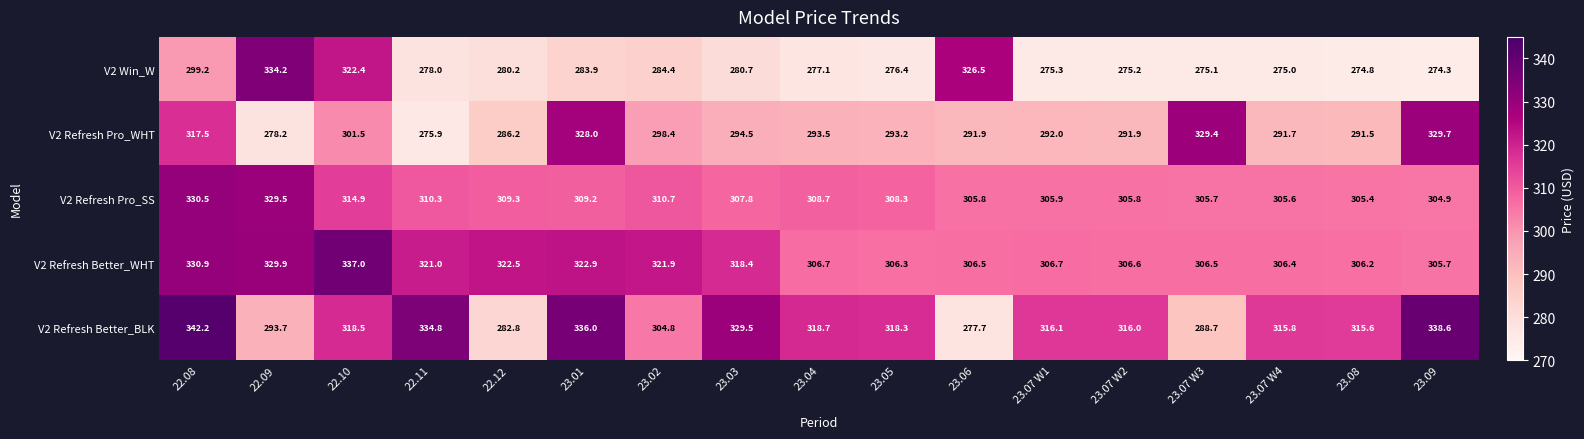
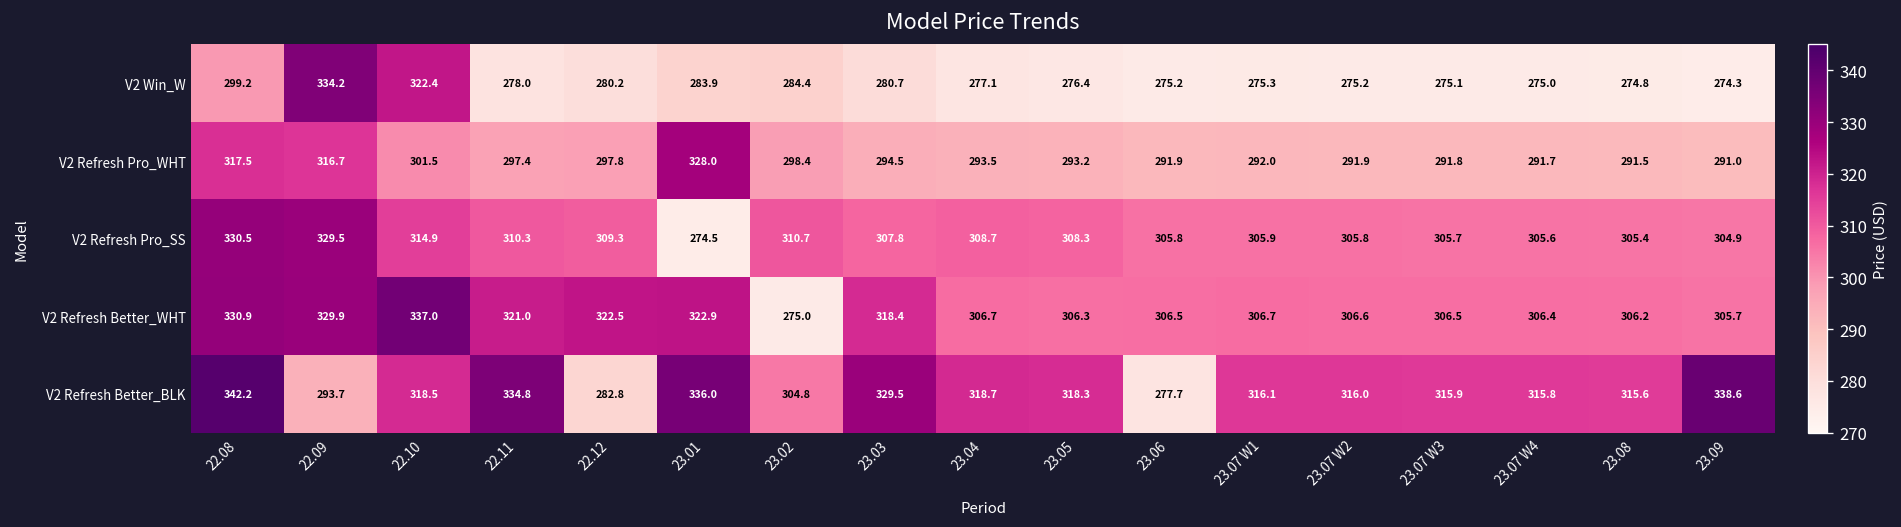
  {
    "V2 Win_W": {
      "22.08": 299.2,
      "22.09": 334.2,
      "22.10": 322.4,
      "22.11": 278.0,
      "22.12": 280.2,
      "23.01": 283.9,
      "23.02": 284.4,
      "23.03": 280.7,
      "23.04": 277.1,
      "23.05": 276.4,
-     "23.06": 326.5,
+     "23.06": 275.2,
      "23.07 W1": 275.3,
      "23.07 W2": 275.2,
      "23.07 W3": 275.1,
      "23.07 W4": 275.0,
      "23.08": 274.8,
      "23.09": 274.3
    },
    "V2 Refresh Pro_WHT": {
      "22.08": 317.5,
-     "22.09": 278.2,
+     "22.09": 316.7,
      "22.10": 301.5,
-     "22.11": 275.9,
-     "22.12": 286.2,
+     "22.11": 297.4,
+     "22.12": 297.8,
      "23.01": 328.0,
      "23.02": 298.4,
      "23.03": 294.5,
      "23.04": 293.5,
      "23.05": 293.2,
      "23.06": 291.9,
      "23.07 W1": 292.0,
      "23.07 W2": 291.9,
-     "23.07 W3": 329.4,
+     "23.07 W3": 291.8,
      "23.07 W4": 291.7,
      "23.08": 291.5,
-     "23.09": 329.7
+     "23.09": 291.0
    },
    "V2 Refresh Pro_SS": {
      "22.08": 330.5,
      "22.09": 329.5,
      "22.10": 314.9,
      "22.11": 310.3,
      "22.12": 309.3,
-     "23.01": 309.2,
+     "23.01": 274.5,
      "23.02": 310.7,
      "23.03": 307.8,
      "23.04": 308.7,
      "23.05": 308.3,
      "23.06": 305.8,
      "23.07 W1": 305.9,
      "23.07 W2": 305.8,
      "23.07 W3": 305.7,
      "23.07 W4": 305.6,
      "23.08": 305.4,
      "23.09": 304.9
    },
    "V2 Refresh Better_WHT": {
      "22.08": 330.9,
      "22.09": 329.9,
      "22.10": 337.0,
      "22.11": 321.0,
      "22.12": 322.5,
      "23.01": 322.9,
-     "23.02": 321.9,
+     "23.02": 275.0,
      "23.03": 318.4,
      "23.04": 306.7,
      "23.05": 306.3,
      "23.06": 306.5,
      "23.07 W1": 306.7,
      "23.07 W2": 306.6,
      "23.07 W3": 306.5,
      "23.07 W4": 306.4,
      "23.08": 306.2,
      "23.09": 305.7
    },
    "V2 Refresh Better_BLK": {
      "22.08": 342.2,
      "22.09": 293.7,
      "22.10": 318.5,
      "22.11": 334.8,
      "22.12": 282.8,
      "23.01": 336.0,
      "23.02": 304.8,
      "23.03": 329.5,
      "23.04": 318.7,
      "23.05": 318.3,
      "23.06": 277.7,
      "23.07 W1": 316.1,
      "23.07 W2": 316.0,
-     "23.07 W3": 288.7,
+     "23.07 W3": 315.9,
      "23.07 W4": 315.8,
      "23.08": 315.6,
      "23.09": 338.6
    }
  }
